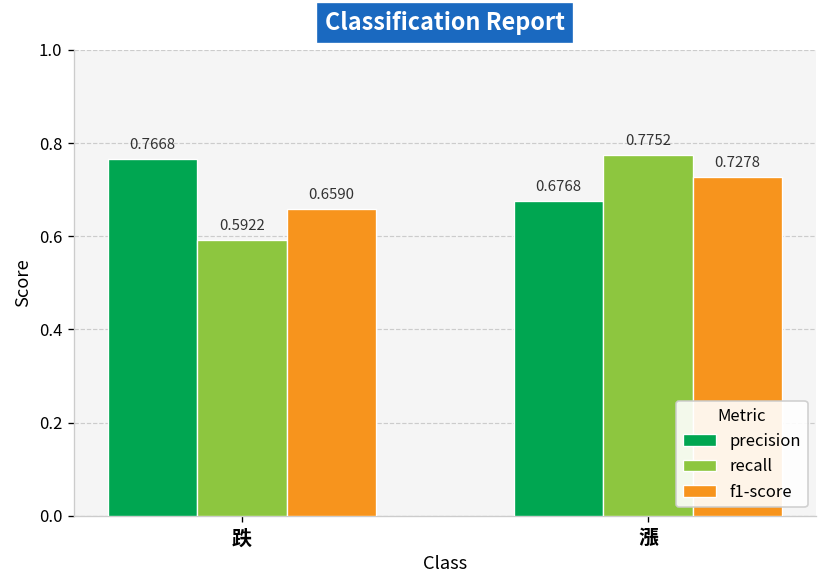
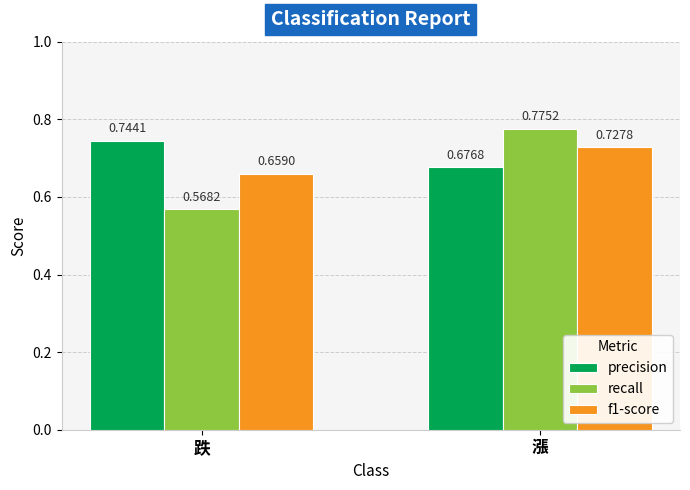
  {
    "precision": {
-     "跌": 0.7668,
+     "跌": 0.7441,
      "漲": 0.6768
    },
    "recall": {
-     "跌": 0.5922,
+     "跌": 0.5682,
      "漲": 0.7752
    },
    "f1-score": {
      "跌": 0.6590,
      "漲": 0.7278
    }
  }
